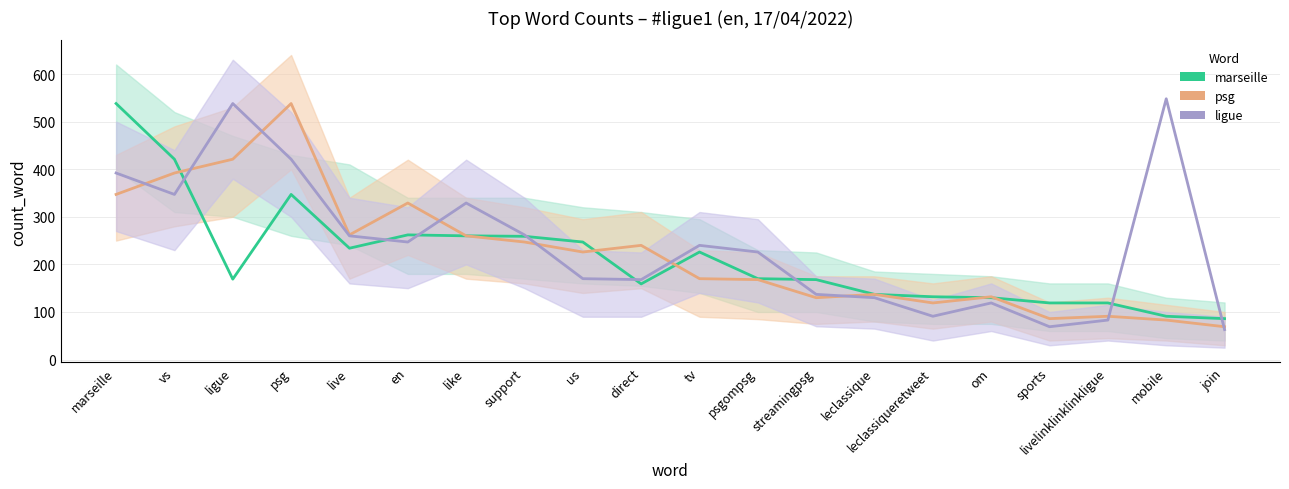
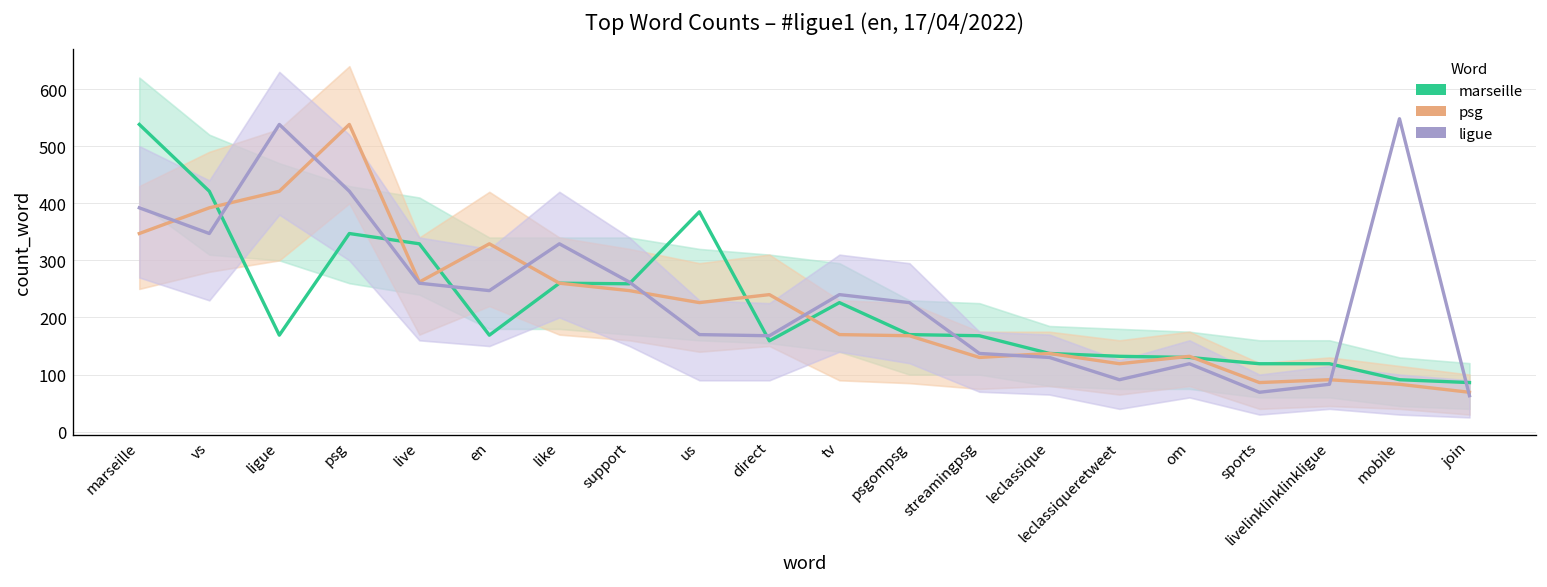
  {
    "marseille": {
      "marseille": 540,
      "vs": 420,
      "ligue": 170,
      "psg": 350,
-     "live": 230,
-     "en": 260,
-     "us": 250,
+     "live": 330,
+     "en": 170,
+     "us": 390,
      "direct": 160,
      "streamingpsg": 170,
      "leclassiqueretweet": 130,
      "mobile": 90
    },
    "ligue": {
      "marseille": 390,
      "vs": 350,
      "ligue": 540,
      "psg": 420,
      "en": 250,
      "like": 330,
      "us": 170,
      "direct": 170,
      "tv": 240,
      "streamingpsg": 140,
      "leclassique": 130,
      "leclassiqueretweet": 90,
      "om": 120,
      "sports": 70,
      "livelinklinklinkligue": 80,
      "mobile": 550,
      "join": 60
    }
  }
